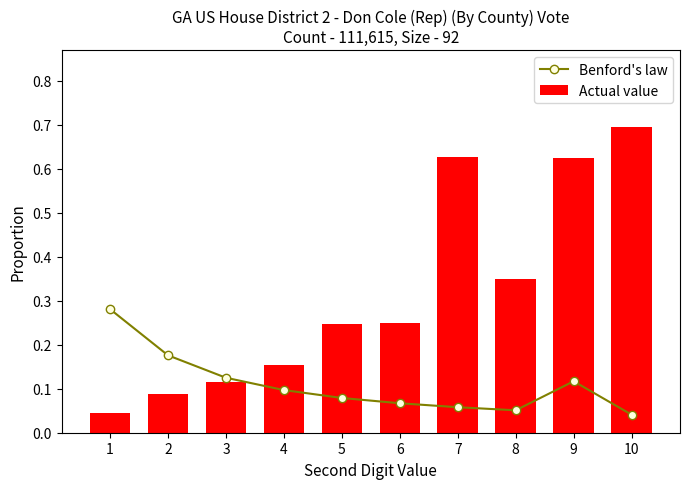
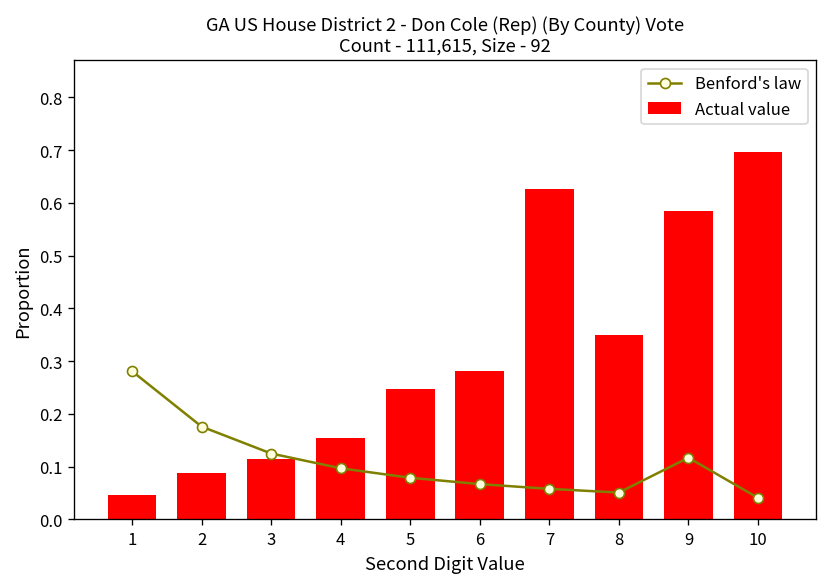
  {
    "Benford's law": {
      "1": 0.28,
      "2": 0.18,
      "3": 0.13,
      "4": 0.10,
      "5": 0.08,
      "6": 0.07,
      "7": 0.06,
      "8": 0.05,
      "9": 0.12,
      "10": 0.04
    },
    "Actual value": {
      "1": 0.05,
      "2": 0.09,
      "3": 0.11,
      "4": 0.15,
      "5": 0.25,
-     "6": 0.25,
+     "6": 0.28,
      "7": 0.63,
      "8": 0.35,
-     "9": 0.62,
+     "9": 0.58,
      "10": 0.70
    }
  }
